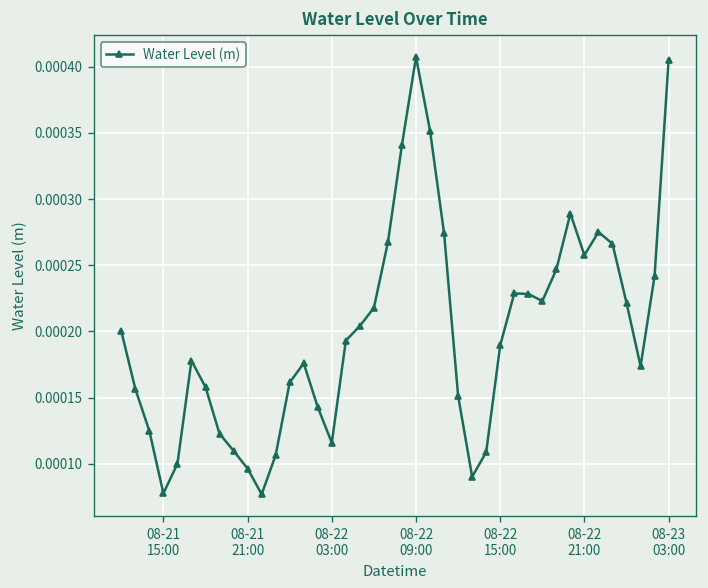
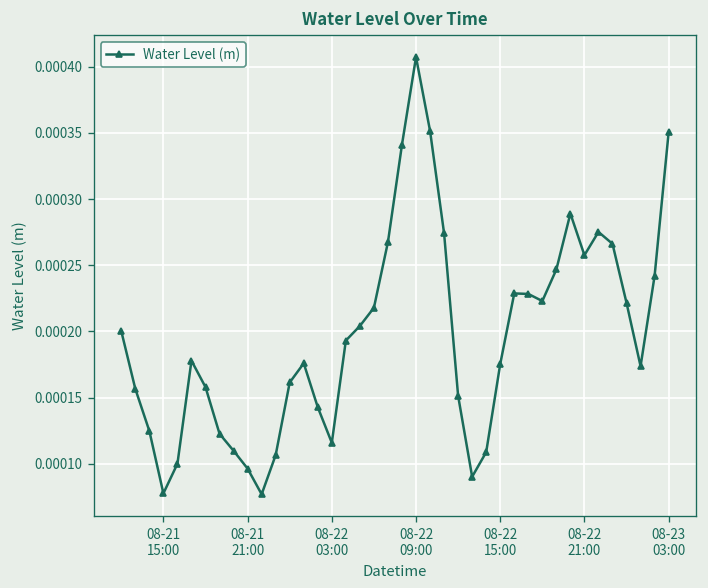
  {
    "08-21 15:00": 0.000078,
    "08-21 21:00": 0.000096,
    "08-22 03:00": 0.000116,
    "08-22 09:00": 0.000407,
-   "08-22 15:00": 0.000190,
+   "08-22 15:00": 0.000175,
    "08-22 21:00": 0.000258,
-   "08-23 03:00": 0.000405
+   "08-23 03:00": 0.000350
  }
